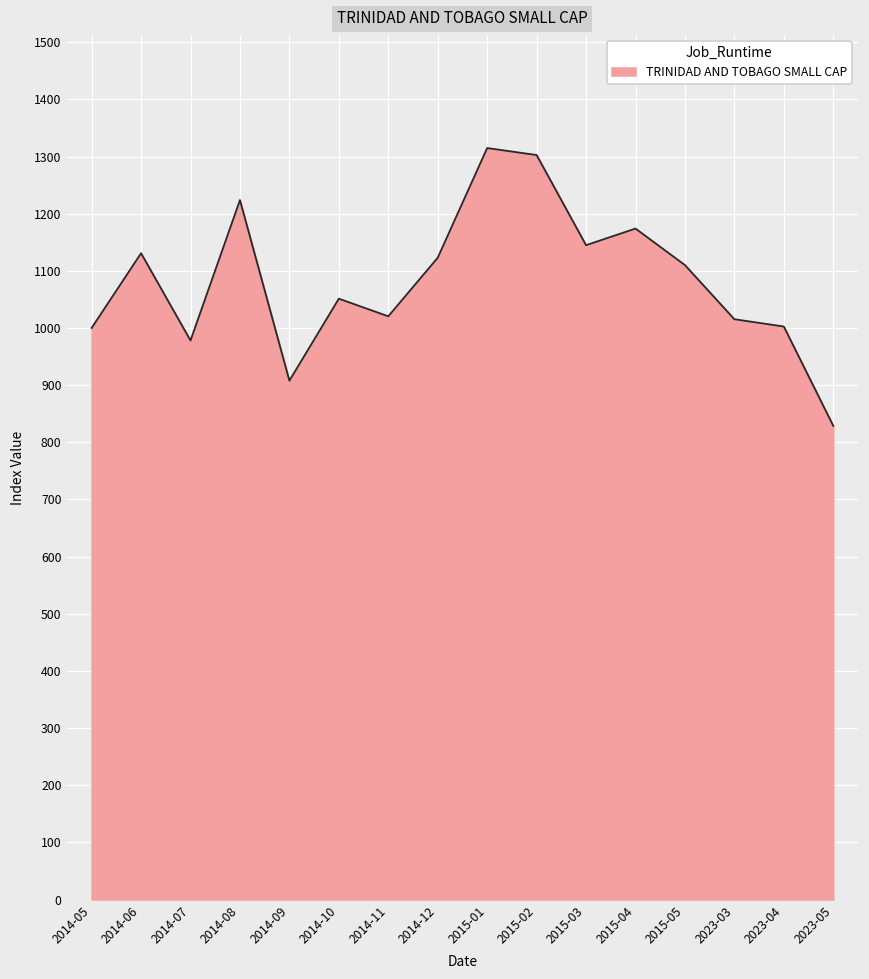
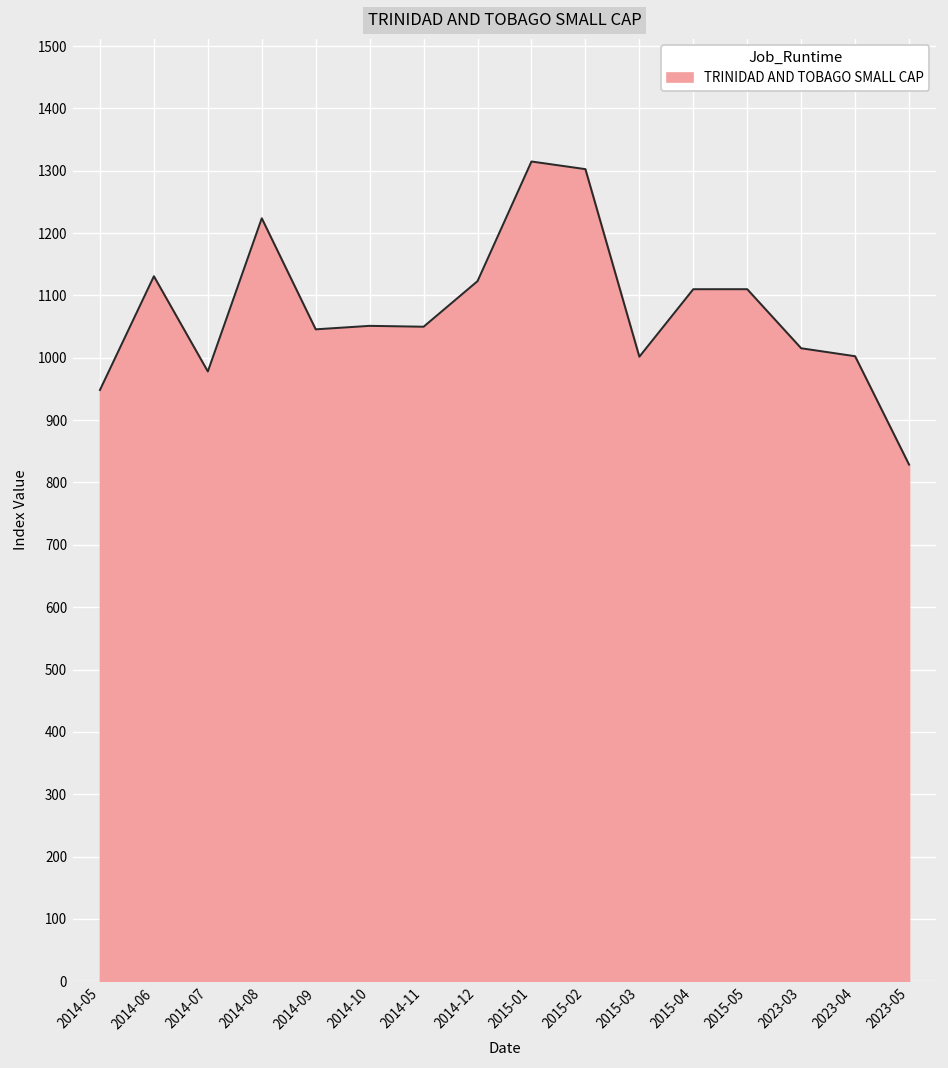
  {
-   "2014-05": 1000,
+   "2014-05": 950,
    "2014-06": 1130,
    "2014-07": 980,
    "2014-08": 1220,
-   "2014-09": 910,
+   "2014-09": 1050,
    "2014-10": 1050,
-   "2014-11": 1020,
+   "2014-11": 1050,
    "2014-12": 1120,
    "2015-01": 1310,
    "2015-02": 1300,
-   "2015-03": 1140,
-   "2015-04": 1170,
+   "2015-03": 1000,
+   "2015-04": 1110,
    "2015-05": 1110,
    "2023-03": 1020,
    "2023-04": 1000,
    "2023-05": 830
  }
